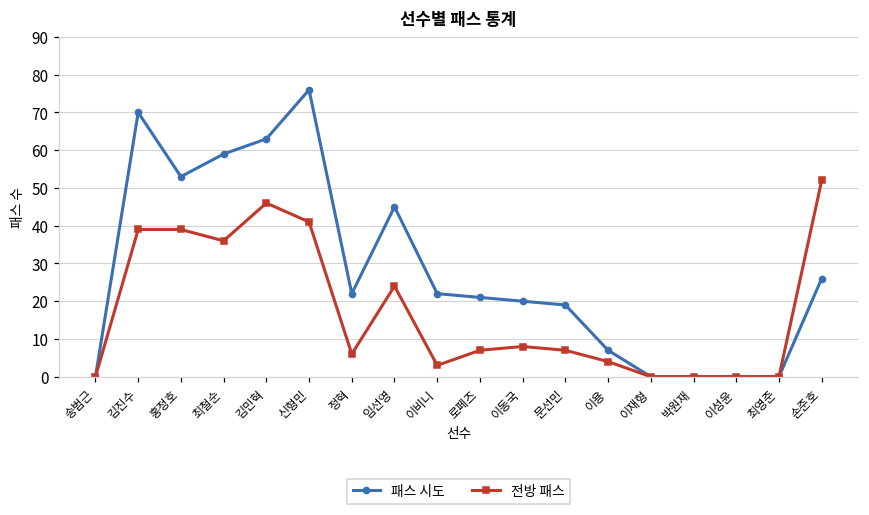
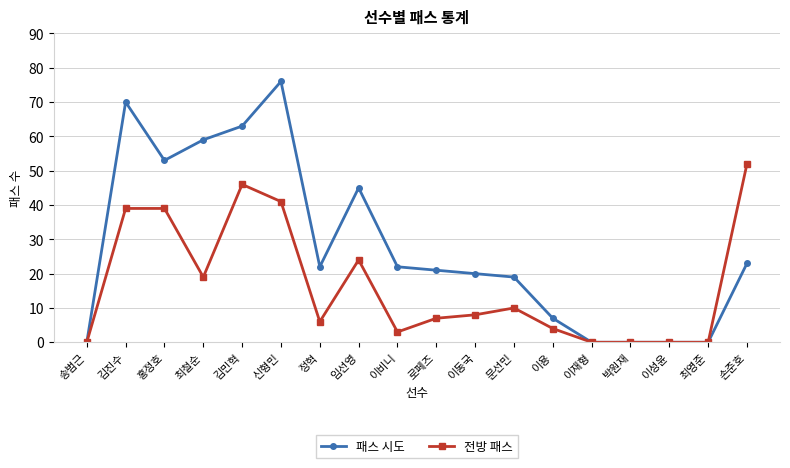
  {
    "패스 시도": {
      "김진수": 70,
      "홍정호": 53,
      "최철순": 59,
      "김민혁": 63,
      "신형민": 76,
      "정혁": 22,
      "임선영": 45,
      "이비니": 22,
      "로페즈": 21,
      "이동국": 20,
      "문선민": 19,
      "이용": 7,
-     "손준호": 26
+     "손준호": 23
    },
    "전방 패스": {
      "김진수": 39,
      "홍정호": 39,
-     "최철순": 36,
+     "최철순": 19,
      "김민혁": 46,
      "신형민": 41,
      "정혁": 6,
      "임선영": 24,
      "이비니": 3,
      "로페즈": 7,
      "이동국": 8,
-     "문선민": 7,
+     "문선민": 10,
      "이용": 4,
      "손준호": 52
    }
  }
